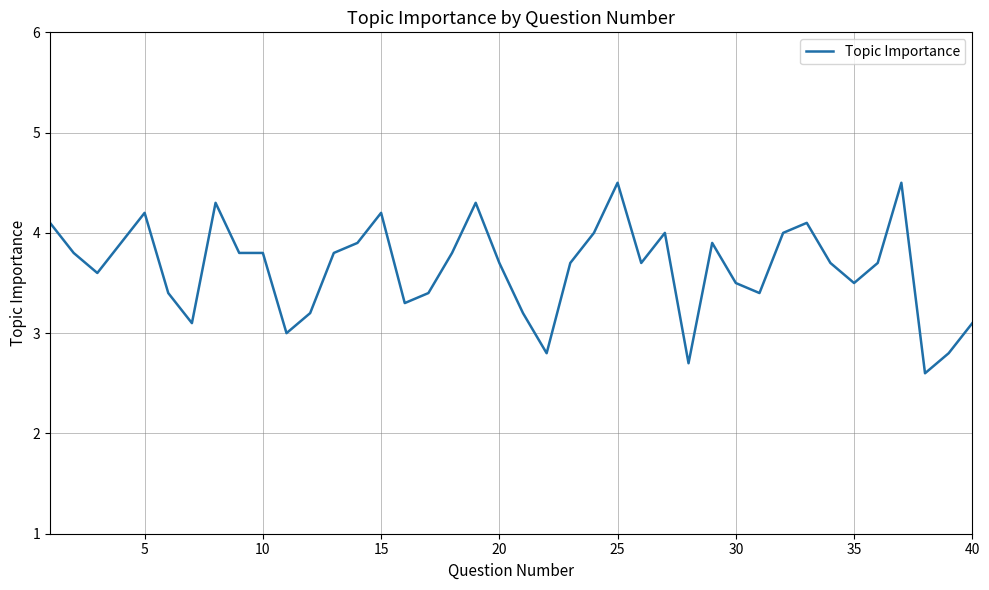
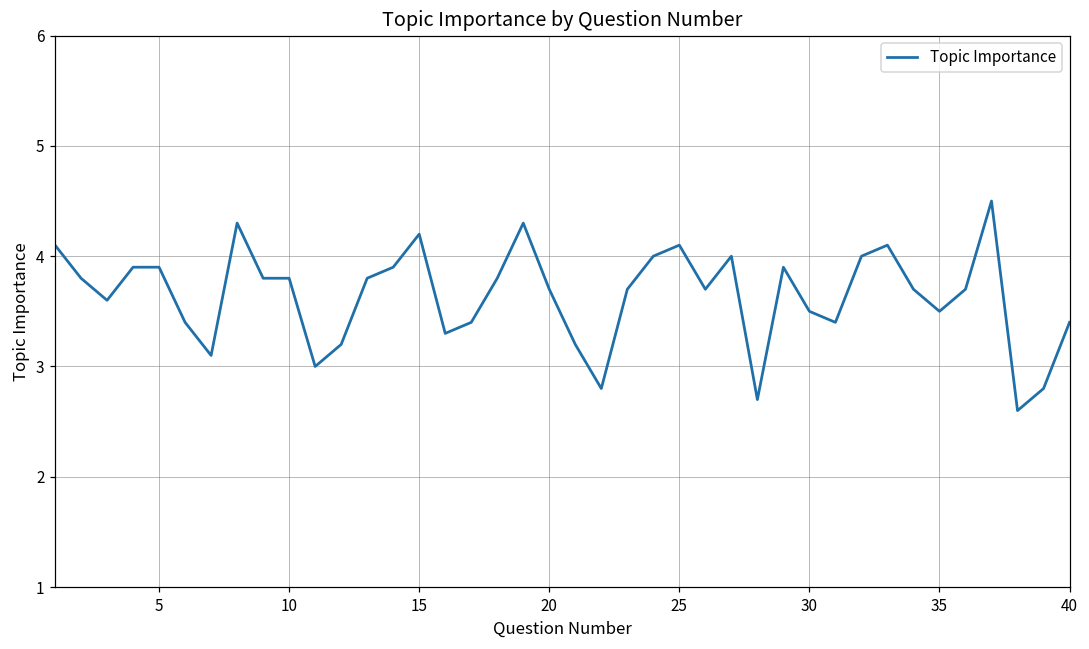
  {
-   "5": 4.2,
+   "5": 3.9,
    "10": 3.8,
    "15": 4.2,
    "20": 3.7,
-   "25": 4.5,
+   "25": 4.1,
    "30": 3.5,
    "35": 3.5,
-   "40": 3.1
+   "40": 3.4
  }
